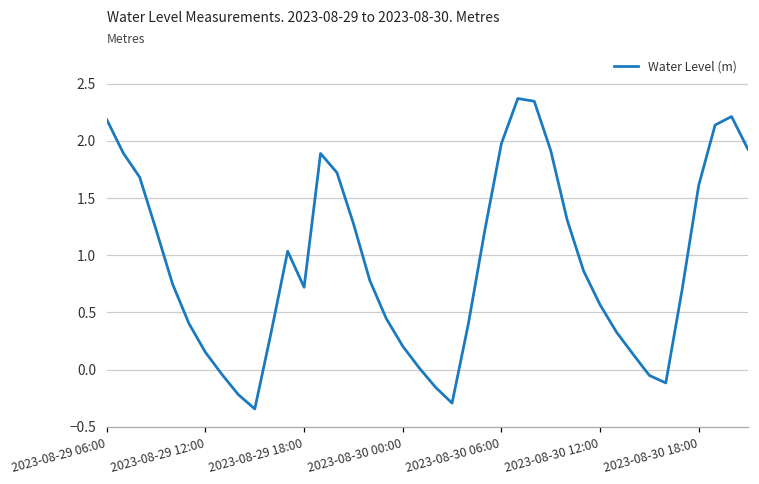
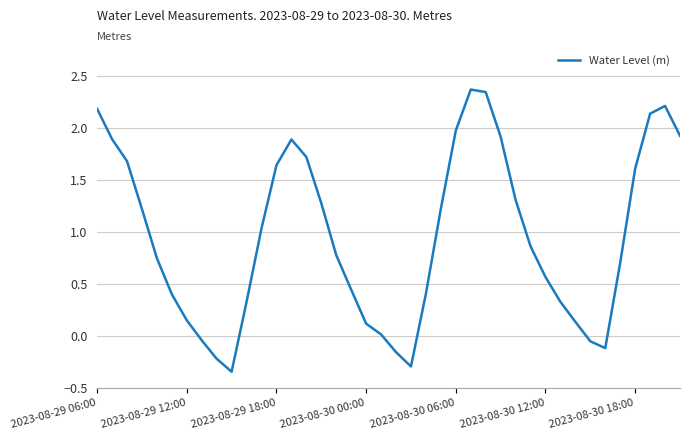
  {
    "2023-08-29 06:00": 2.19,
    "2023-08-29 12:00": 0.15,
-   "2023-08-29 18:00": 0.72,
-   "2023-08-30 00:00": 0.20,
+   "2023-08-29 18:00": 1.64,
+   "2023-08-30 00:00": 0.12,
    "2023-08-30 06:00": 1.98,
    "2023-08-30 12:00": 0.57,
    "2023-08-30 18:00": 1.61
  }
